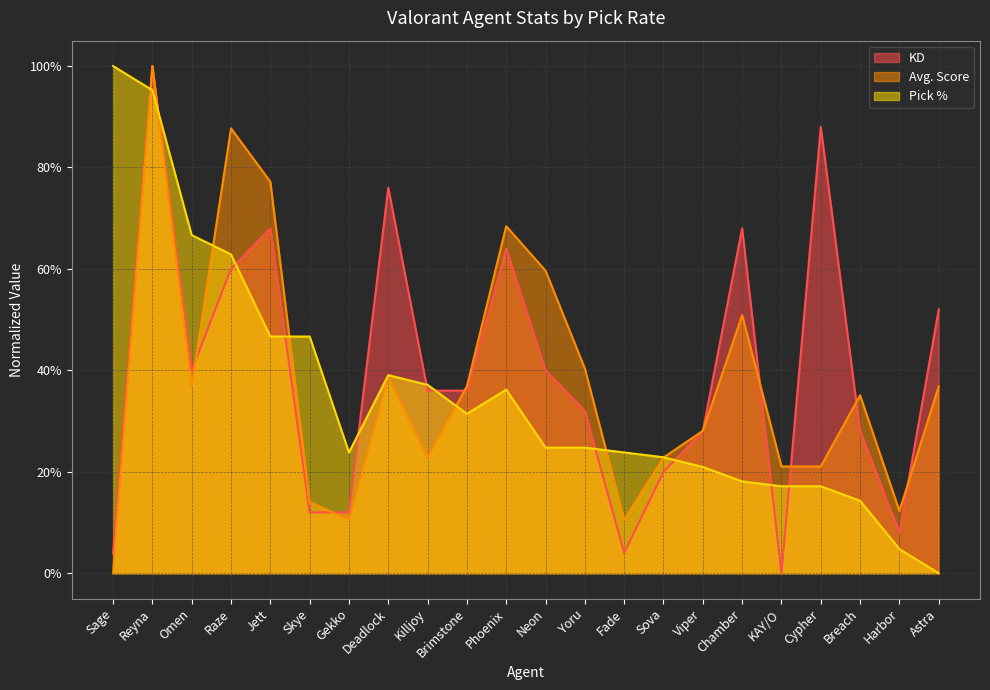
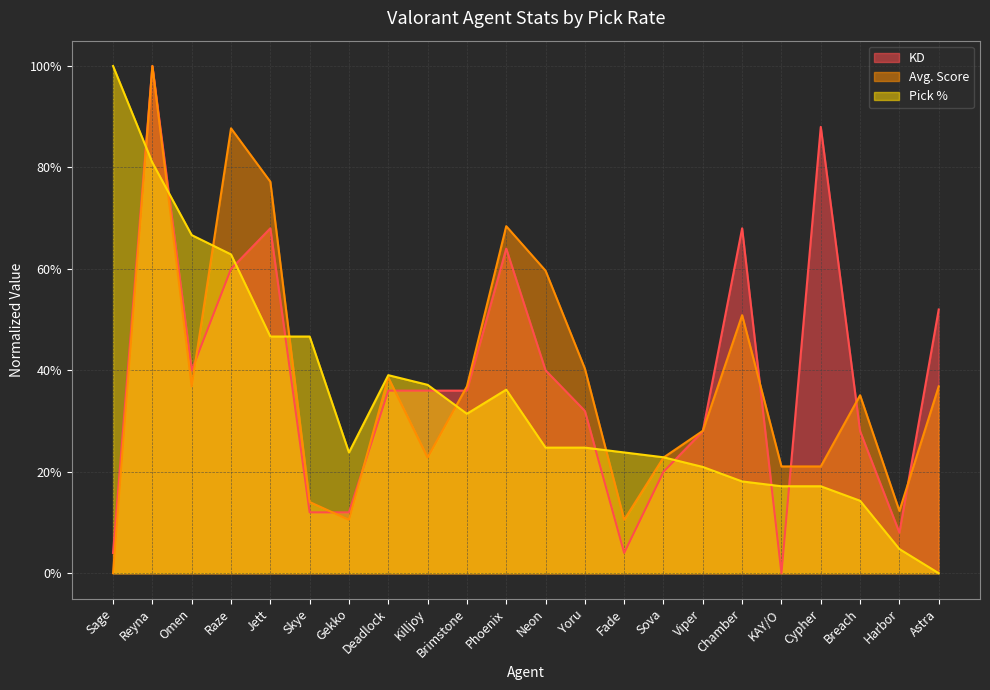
  {
    "KD": {
      "Sage": "4%",
      "Omen": "40%",
      "Raze": "60%",
      "Jett": "68%",
      "Skye": "12%",
      "Gekko": "12%",
-     "Deadlock": "76%",
+     "Deadlock": "36%",
      "Killjoy": "36%",
      "Brimstone": "36%",
      "Phoenix": "64%",
      "Neon": "40%",
      "Yoru": "32%",
      "Fade": "4%",
      "Sova": "20%",
      "Chamber": "68%",
      "KAY/O": "0%",
      "Cypher": "88%",
      "Breach": "28%",
      "Harbor": "8%",
      "Astra": "52%"
    },
    "Avg. Score": {
      "Sage": "0%",
      "Omen": "37%",
      "Raze": "88%",
      "Jett": "77%",
      "Skye": "14%",
      "Gekko": "11%",
      "Killjoy": "23%",
      "Brimstone": "37%",
      "Phoenix": "68%",
      "Neon": "60%",
      "Yoru": "40%",
      "Fade": "11%",
      "Chamber": "51%",
      "KAY/O": "21%",
      "Cypher": "21%",
      "Breach": "35%",
      "Harbor": "12%",
      "Astra": "37%"
    },
    "Pick %": {
      "Sage": "100%",
-     "Reyna": "95%",
+     "Reyna": "81%",
      "Omen": "67%",
      "Raze": "63%",
      "Jett": "47%",
      "Skye": "47%",
      "Gekko": "24%",
      "Killjoy": "37%",
      "Brimstone": "31%",
      "Phoenix": "36%",
      "Neon": "25%",
      "Yoru": "25%",
      "Fade": "24%",
      "Viper": "21%",
      "Chamber": "18%",
      "KAY/O": "17%",
      "Cypher": "17%",
      "Breach": "14%",
      "Harbor": "5%",
      "Astra": "0%"
    }
  }
